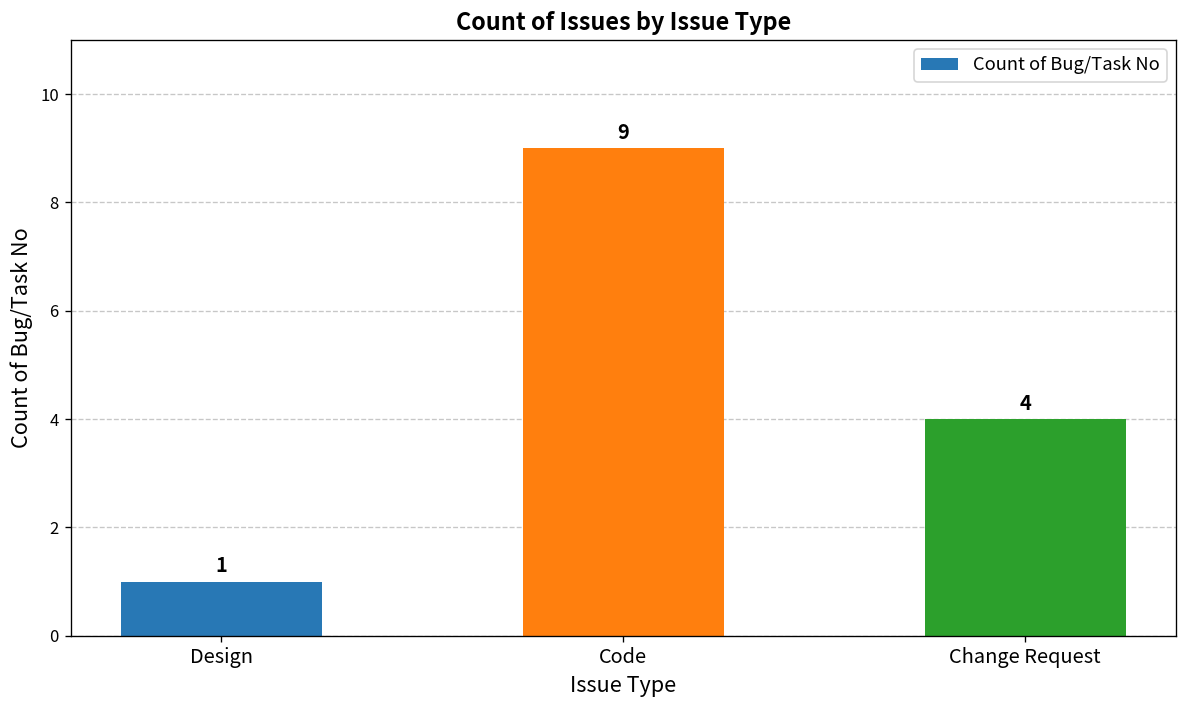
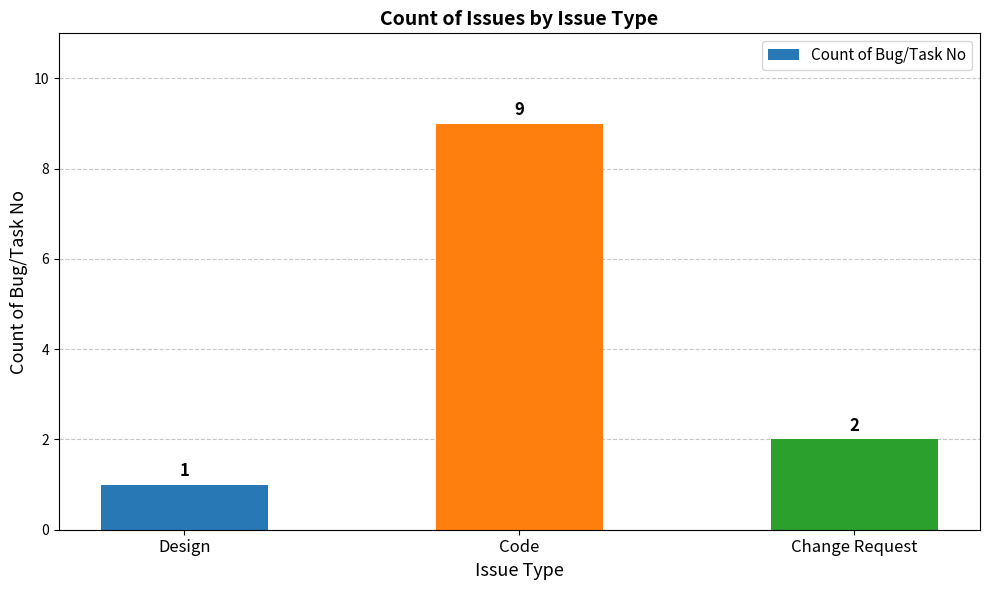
  {
    "Design": 1,
    "Code": 9,
-   "Change Request": 4
+   "Change Request": 2
  }
